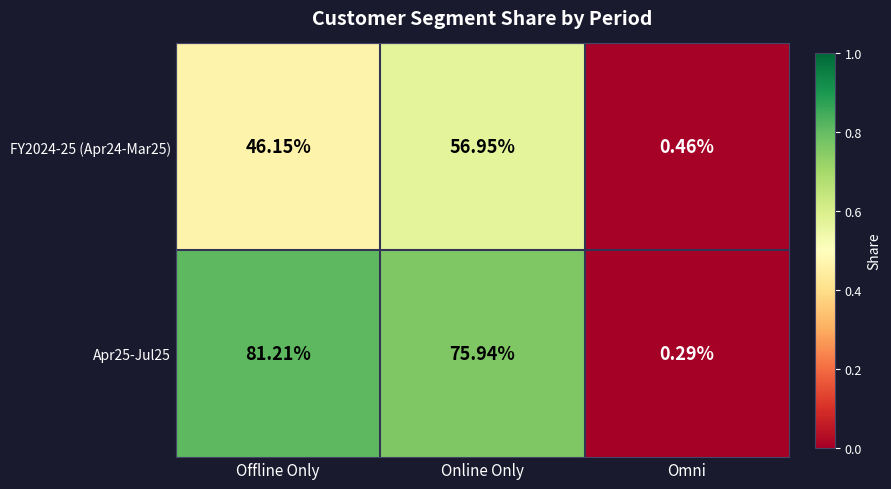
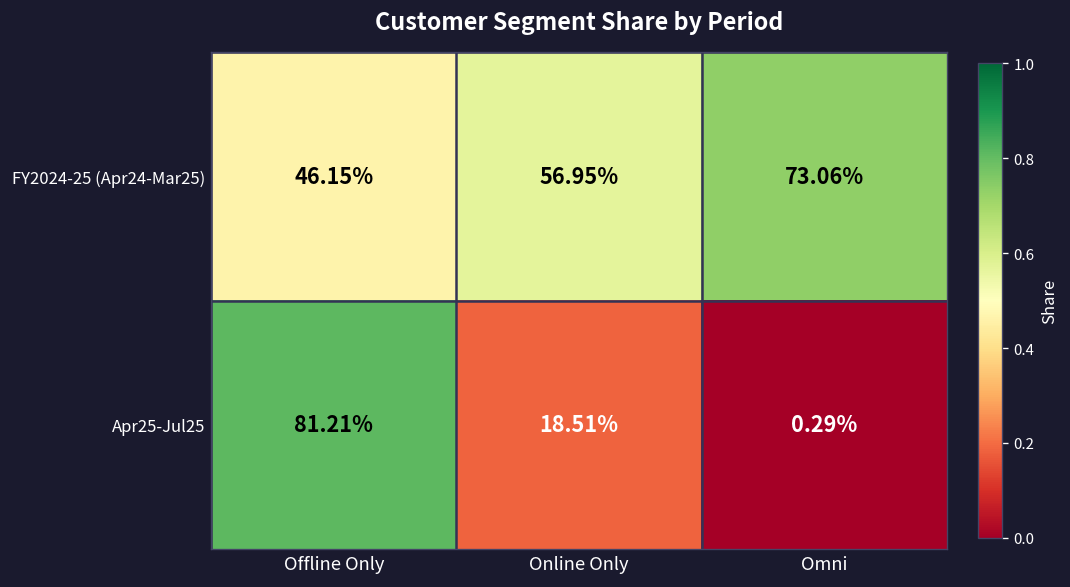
  {
    "FY2024-25 (Apr24-Mar25)": {
      "Offline Only": "46.15%",
      "Online Only": "56.95%",
-     "Omni": "0.46%"
+     "Omni": "73.06%"
    },
    "Apr25-Jul25": {
      "Offline Only": "81.21%",
-     "Online Only": "75.94%",
+     "Online Only": "18.51%",
      "Omni": "0.29%"
    }
  }
